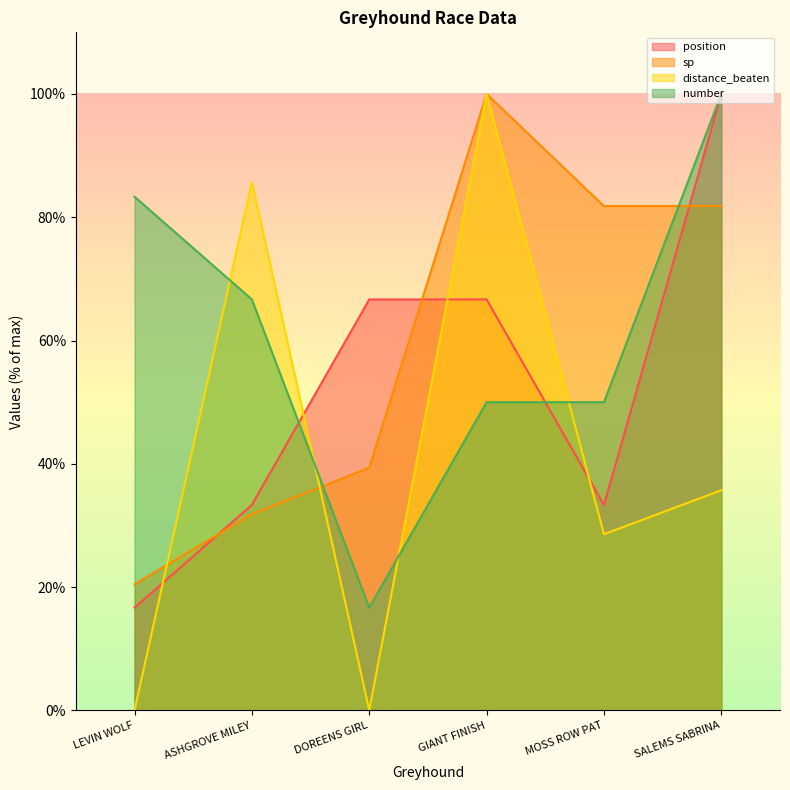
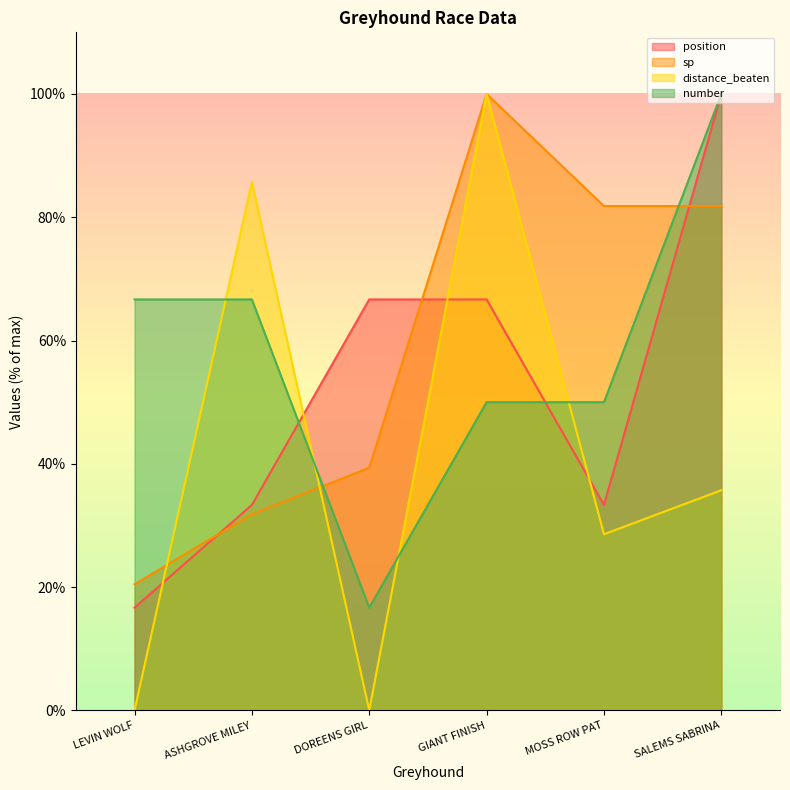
  {
    "position": {
      "LEVIN WOLF": "17%",
      "ASHGROVE MILEY": "33%",
      "DOREENS GIRL": "67%",
      "GIANT FINISH": "67%",
      "MOSS ROW PAT": "33%"
    },
    "number": {
-     "LEVIN WOLF": "83%",
+     "LEVIN WOLF": "67%",
      "ASHGROVE MILEY": "67%",
      "DOREENS GIRL": "17%",
      "GIANT FINISH": "50%",
      "MOSS ROW PAT": "50%"
    }
  }
